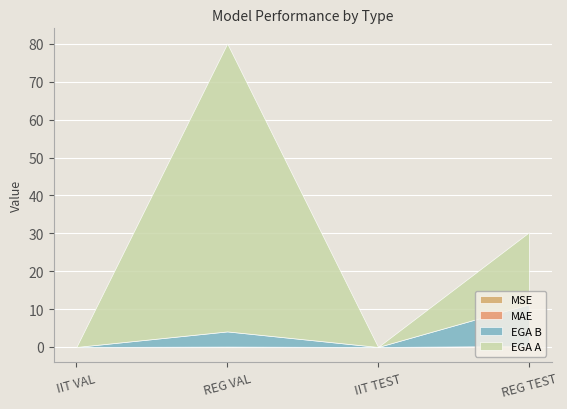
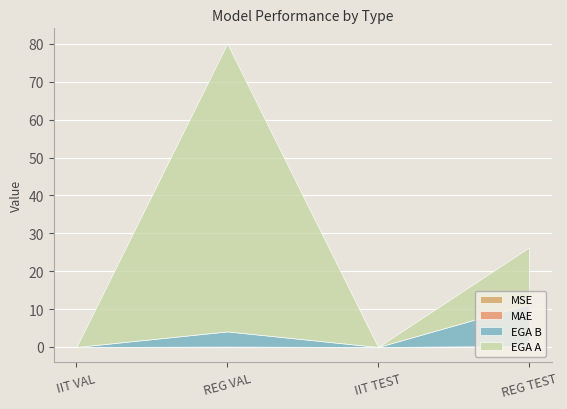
  {
    "EGA B": {
      "REG VAL": 4
    },
    "EGA A": {
      "REG VAL": 76,
-     "REG TEST": 19
+     "REG TEST": 15
    }
  }
